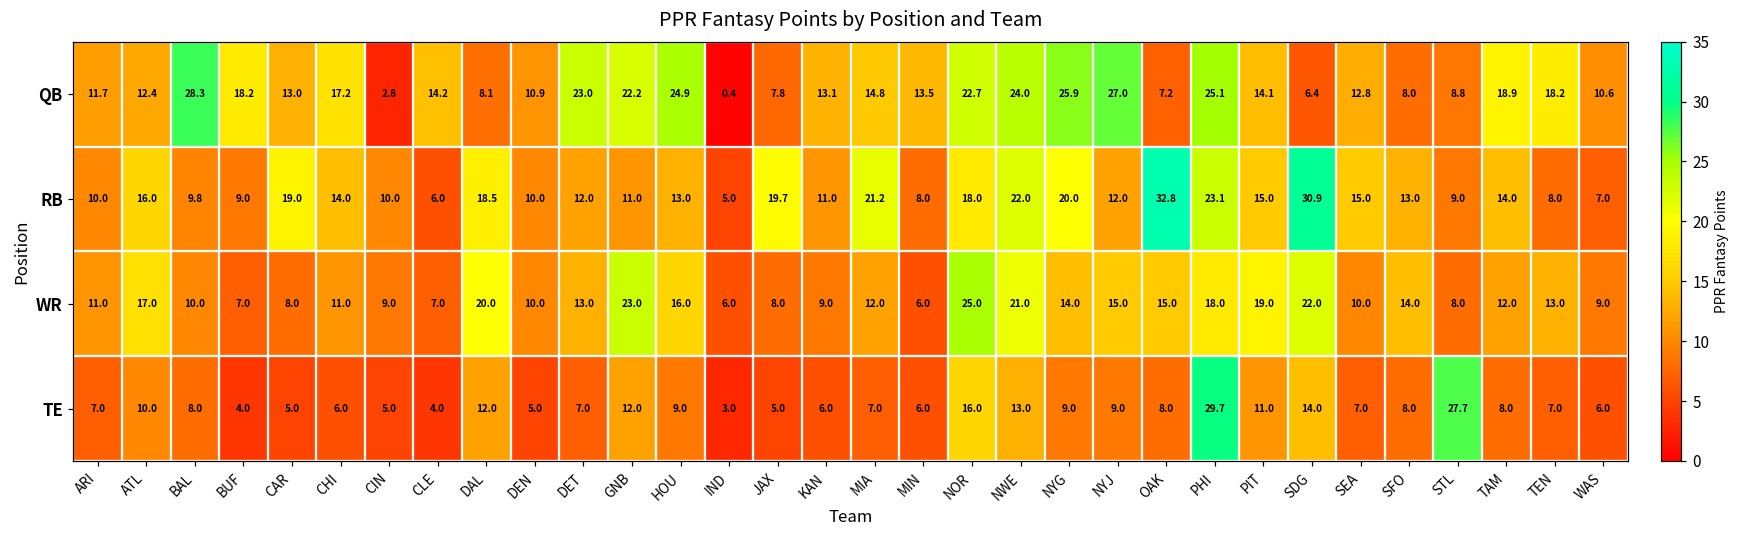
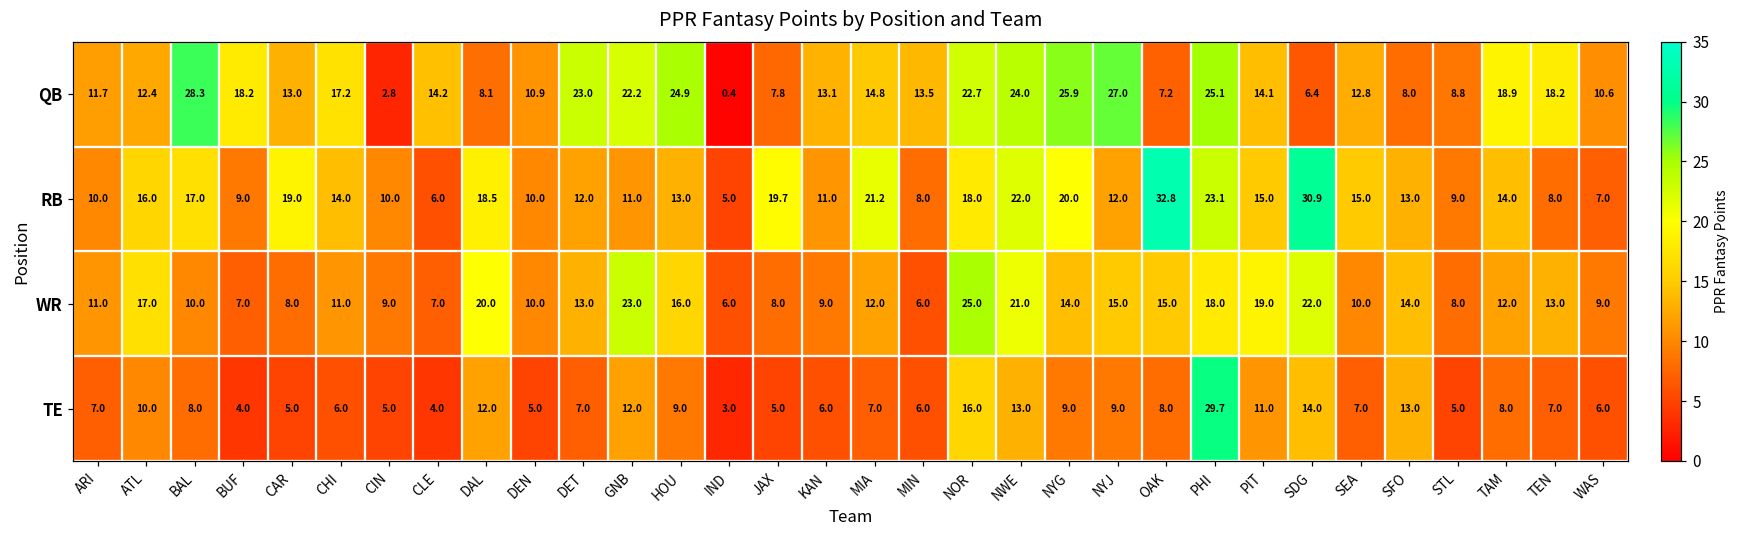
  {
    "QB": {
      "ARI": 11.7,
      "ATL": 12.4,
      "BAL": 28.3,
      "BUF": 18.2,
      "CAR": 13.0,
      "CHI": 17.2,
      "CIN": 2.8,
      "CLE": 14.2,
      "DAL": 8.1,
      "DEN": 10.9,
      "DET": 23.0,
      "GNB": 22.2,
      "HOU": 24.9,
      "IND": 0.4,
      "JAX": 7.8,
      "KAN": 13.1,
      "MIA": 14.8,
      "MIN": 13.5,
      "NOR": 22.7,
      "NWE": 24.0,
      "NYG": 25.9,
      "NYJ": 27.0,
      "OAK": 7.2,
      "PHI": 25.1,
      "PIT": 14.1,
      "SDG": 6.4,
      "SEA": 12.8,
      "SFO": 8.0,
      "STL": 8.8,
      "TAM": 18.9,
      "TEN": 18.2,
      "WAS": 10.6
    },
    "RB": {
      "ARI": 10.0,
      "ATL": 16.0,
-     "BAL": 9.8,
+     "BAL": 17.0,
      "BUF": 9.0,
      "CAR": 19.0,
      "CHI": 14.0,
      "CIN": 10.0,
      "CLE": 6.0,
      "DAL": 18.5,
      "DEN": 10.0,
      "DET": 12.0,
      "GNB": 11.0,
      "HOU": 13.0,
      "IND": 5.0,
      "JAX": 19.7,
      "KAN": 11.0,
      "MIA": 21.2,
      "MIN": 8.0,
      "NOR": 18.0,
      "NWE": 22.0,
      "NYG": 20.0,
      "NYJ": 12.0,
      "OAK": 32.8,
      "PHI": 23.1,
      "PIT": 15.0,
      "SDG": 30.9,
      "SEA": 15.0,
      "SFO": 13.0,
      "STL": 9.0,
      "TAM": 14.0,
      "TEN": 8.0,
      "WAS": 7.0
    },
    "WR": {
      "ARI": 11.0,
      "ATL": 17.0,
      "BAL": 10.0,
      "BUF": 7.0,
      "CAR": 8.0,
      "CHI": 11.0,
      "CIN": 9.0,
      "CLE": 7.0,
      "DAL": 20.0,
      "DEN": 10.0,
      "DET": 13.0,
      "GNB": 23.0,
      "HOU": 16.0,
      "IND": 6.0,
      "JAX": 8.0,
      "KAN": 9.0,
      "MIA": 12.0,
      "MIN": 6.0,
      "NOR": 25.0,
      "NWE": 21.0,
      "NYG": 14.0,
      "NYJ": 15.0,
      "OAK": 15.0,
      "PHI": 18.0,
      "PIT": 19.0,
      "SDG": 22.0,
      "SEA": 10.0,
      "SFO": 14.0,
      "STL": 8.0,
      "TAM": 12.0,
      "TEN": 13.0,
      "WAS": 9.0
    },
    "TE": {
      "ARI": 7.0,
      "ATL": 10.0,
      "BAL": 8.0,
      "BUF": 4.0,
      "CAR": 5.0,
      "CHI": 6.0,
      "CIN": 5.0,
      "CLE": 4.0,
      "DAL": 12.0,
      "DEN": 5.0,
      "DET": 7.0,
      "GNB": 12.0,
      "HOU": 9.0,
      "IND": 3.0,
      "JAX": 5.0,
      "KAN": 6.0,
      "MIA": 7.0,
      "MIN": 6.0,
      "NOR": 16.0,
      "NWE": 13.0,
      "NYG": 9.0,
      "NYJ": 9.0,
      "OAK": 8.0,
      "PHI": 29.7,
      "PIT": 11.0,
      "SDG": 14.0,
      "SEA": 7.0,
-     "SFO": 8.0,
-     "STL": 27.7,
+     "SFO": 13.0,
+     "STL": 5.0,
      "TAM": 8.0,
      "TEN": 7.0,
      "WAS": 6.0
    }
  }
